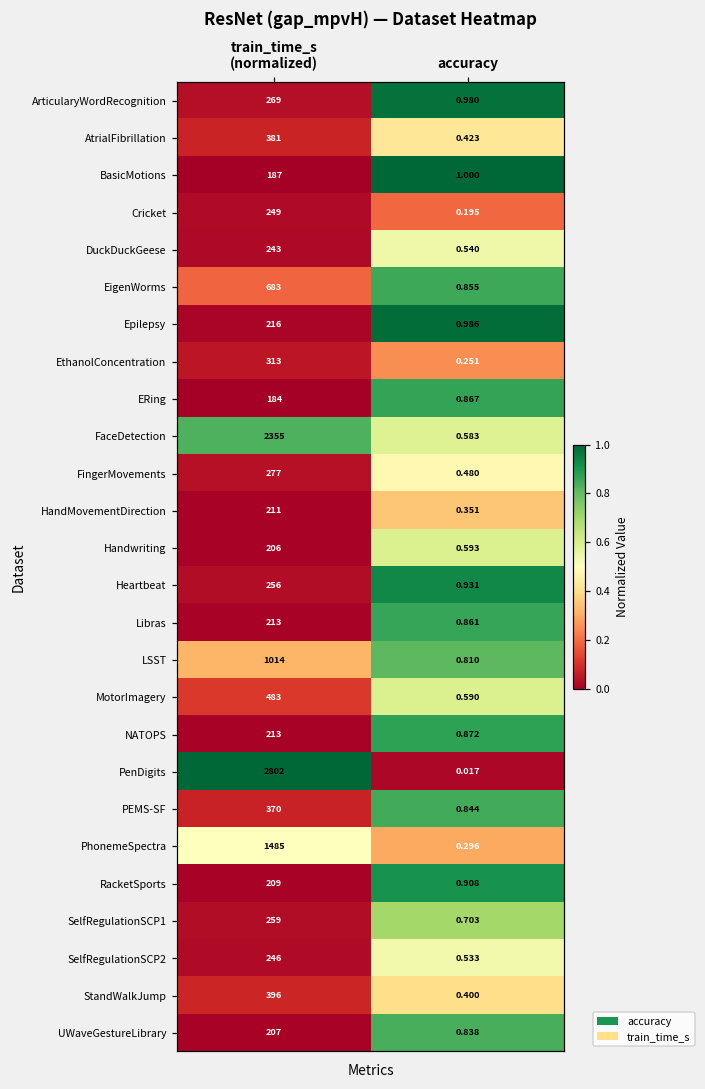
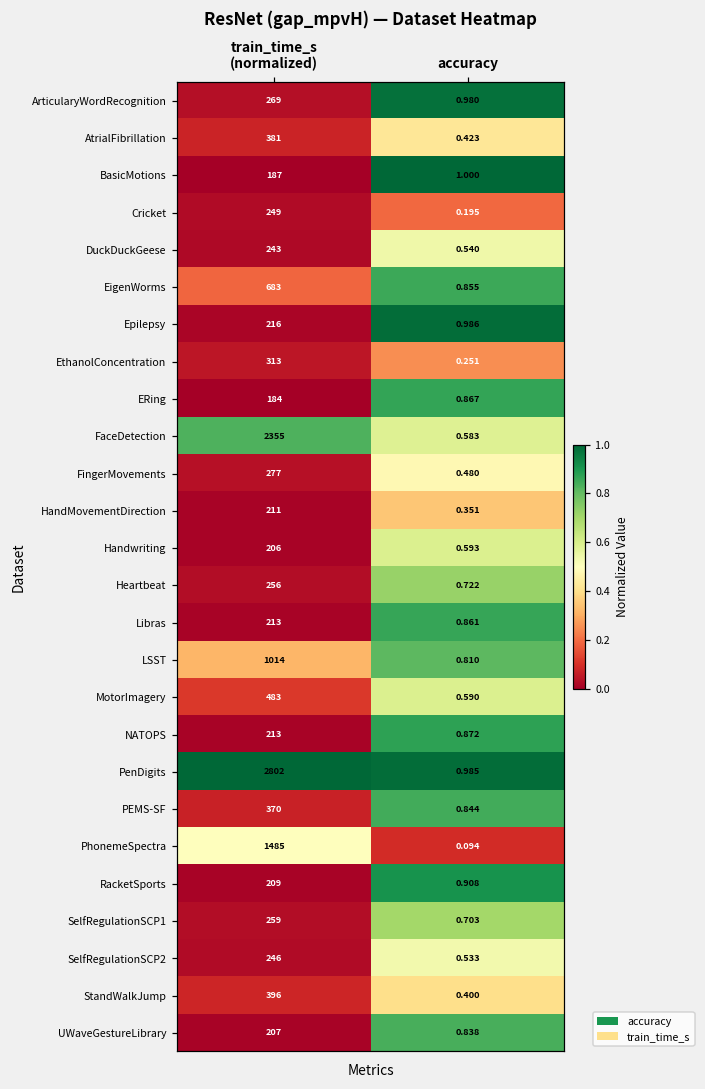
  {
    "ArticularyWordRecognition": {
      "train_time_s (normalized)": 269,
      "accuracy": 0.980
    },
    "AtrialFibrillation": {
      "train_time_s (normalized)": 381,
      "accuracy": 0.423
    },
    "BasicMotions": {
      "train_time_s (normalized)": 187,
      "accuracy": 1.000
    },
    "Cricket": {
      "train_time_s (normalized)": 249,
      "accuracy": 0.195
    },
    "DuckDuckGeese": {
      "train_time_s (normalized)": 243,
      "accuracy": 0.540
    },
    "EigenWorms": {
      "train_time_s (normalized)": 683,
      "accuracy": 0.855
    },
    "Epilepsy": {
      "train_time_s (normalized)": 216,
      "accuracy": 0.986
    },
    "EthanolConcentration": {
      "train_time_s (normalized)": 313,
      "accuracy": 0.251
    },
    "ERing": {
      "train_time_s (normalized)": 184,
      "accuracy": 0.867
    },
    "FaceDetection": {
      "train_time_s (normalized)": 2355,
      "accuracy": 0.583
    },
    "FingerMovements": {
      "train_time_s (normalized)": 277,
      "accuracy": 0.480
    },
    "HandMovementDirection": {
      "train_time_s (normalized)": 211,
      "accuracy": 0.351
    },
    "Handwriting": {
      "train_time_s (normalized)": 206,
      "accuracy": 0.593
    },
    "Heartbeat": {
      "train_time_s (normalized)": 256,
-     "accuracy": 0.931
+     "accuracy": 0.722
    },
    "Libras": {
      "train_time_s (normalized)": 213,
      "accuracy": 0.861
    },
    "LSST": {
      "train_time_s (normalized)": 1014,
      "accuracy": 0.810
    },
    "MotorImagery": {
      "train_time_s (normalized)": 483,
      "accuracy": 0.590
    },
    "NATOPS": {
      "train_time_s (normalized)": 213,
      "accuracy": 0.872
    },
    "PenDigits": {
      "train_time_s (normalized)": 2802,
-     "accuracy": 0.017
+     "accuracy": 0.985
    },
    "PEMS-SF": {
      "train_time_s (normalized)": 370,
      "accuracy": 0.844
    },
    "PhonemeSpectra": {
      "train_time_s (normalized)": 1485,
-     "accuracy": 0.296
+     "accuracy": 0.094
    },
    "RacketSports": {
      "train_time_s (normalized)": 209,
      "accuracy": 0.908
    },
    "SelfRegulationSCP1": {
      "train_time_s (normalized)": 259,
      "accuracy": 0.703
    },
    "SelfRegulationSCP2": {
      "train_time_s (normalized)": 246,
      "accuracy": 0.533
    },
    "StandWalkJump": {
      "train_time_s (normalized)": 396,
      "accuracy": 0.400
    },
    "UWaveGestureLibrary": {
      "train_time_s (normalized)": 207,
      "accuracy": 0.838
    }
  }
